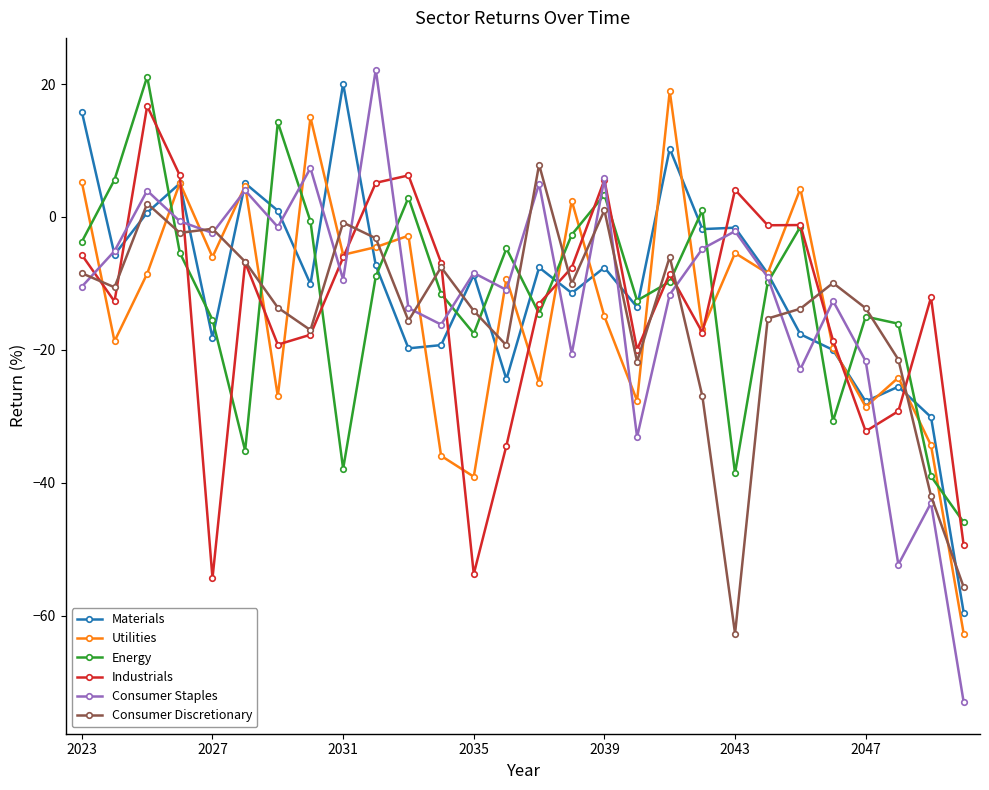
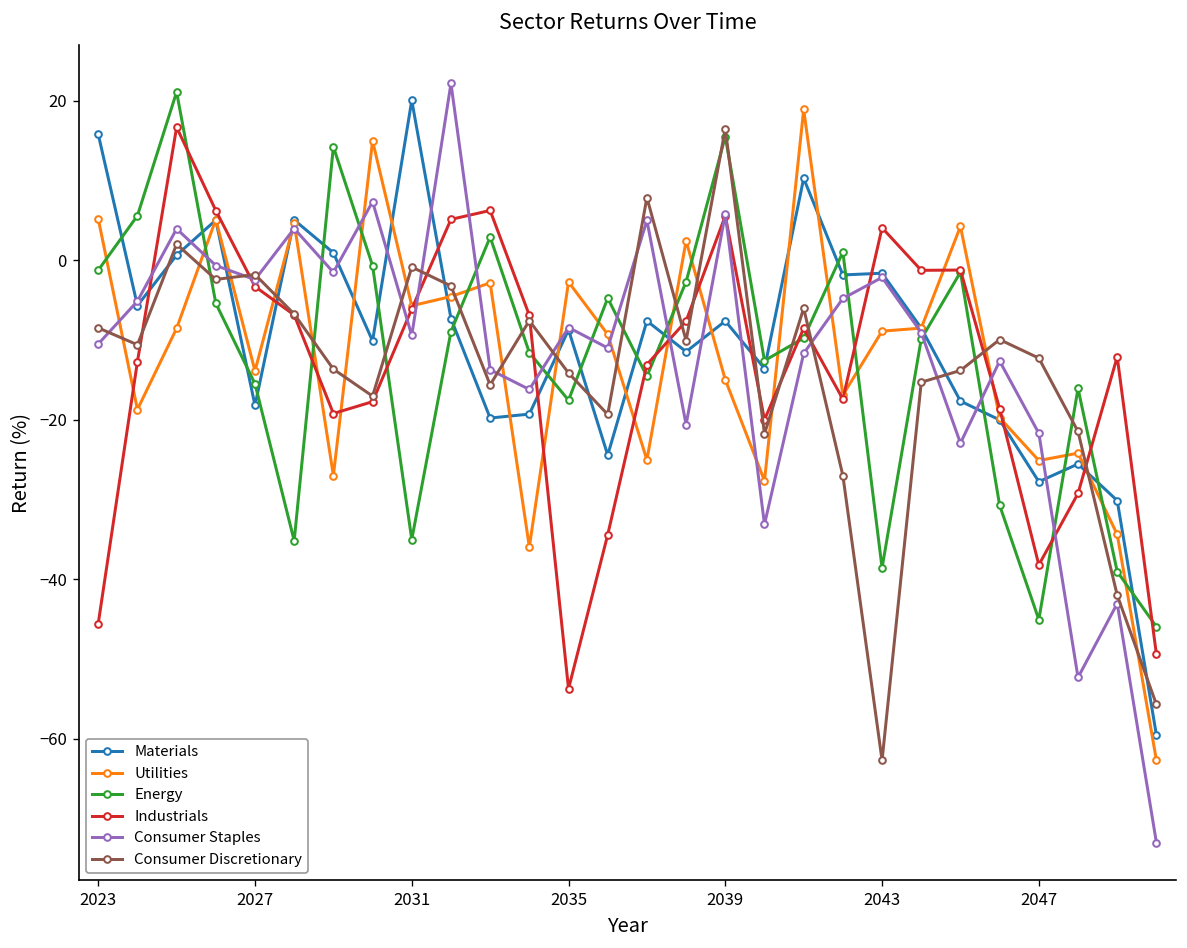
  {
    "Materials": {
      "2023": 16,
      "2027": -18,
      "2031": 20,
      "2039": -8,
      "2043": -2,
      "2047": -28
    },
    "Utilities": {
      "2023": 5,
-     "2027": -6,
+     "2027": -14,
      "2031": -6,
-     "2035": -39,
+     "2035": -3,
      "2039": -15,
-     "2043": -5,
-     "2047": -29
+     "2043": -9,
+     "2047": -25
    },
    "Energy": {
-     "2023": -4,
+     "2023": -1,
      "2027": -15,
-     "2031": -38,
+     "2031": -35,
      "2035": -18,
-     "2039": 3,
+     "2039": 16,
      "2043": -39,
-     "2047": -15
+     "2047": -45
    },
    "Industrials": {
-     "2023": -6,
-     "2027": -54,
+     "2023": -46,
+     "2027": -3,
      "2031": -6,
      "2035": -54,
      "2043": 4,
-     "2047": -32
+     "2047": -38
    },
    "Consumer Staples": {
      "2023": -10,
      "2027": -2,
      "2031": -9,
      "2043": -2,
      "2047": -22
    },
    "Consumer Discretionary": {
      "2023": -8,
      "2027": -2,
      "2031": -1,
      "2035": -14,
-     "2039": 1,
+     "2039": 16,
      "2043": -63,
-     "2047": -14
+     "2047": -12
    }
  }
